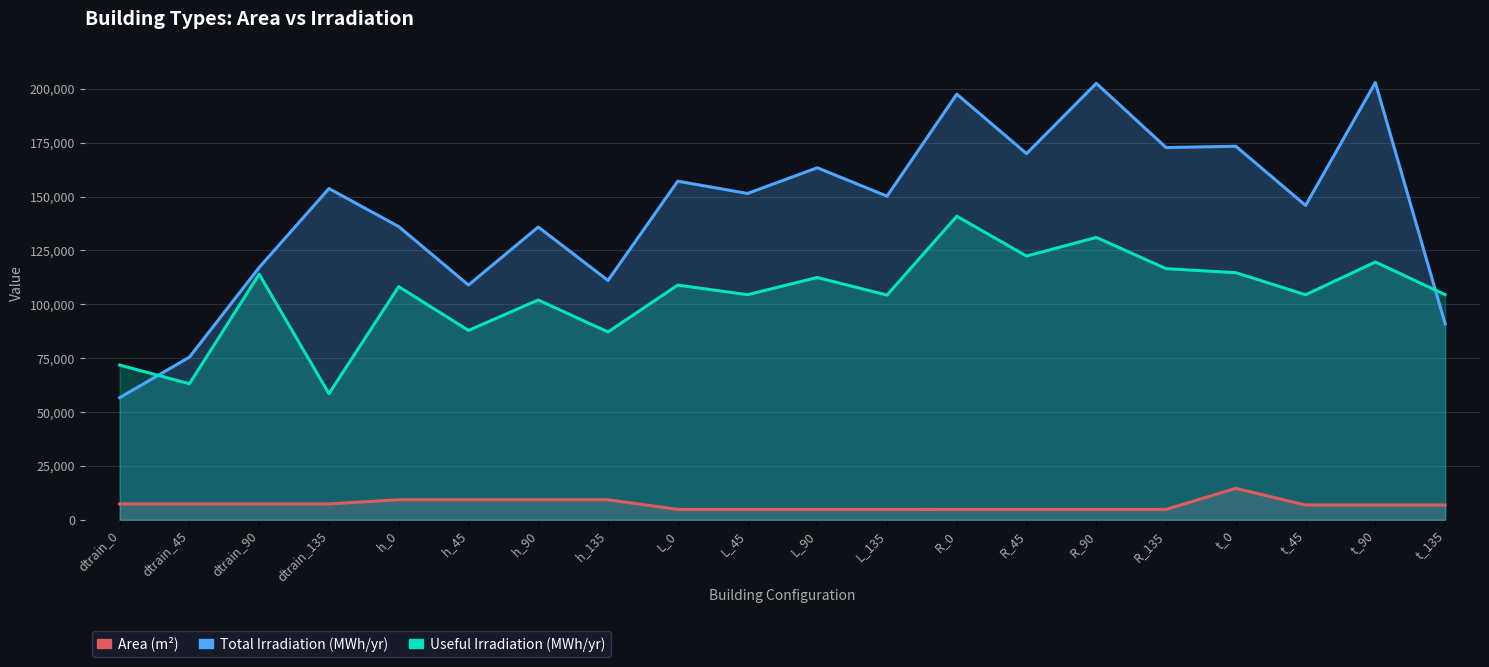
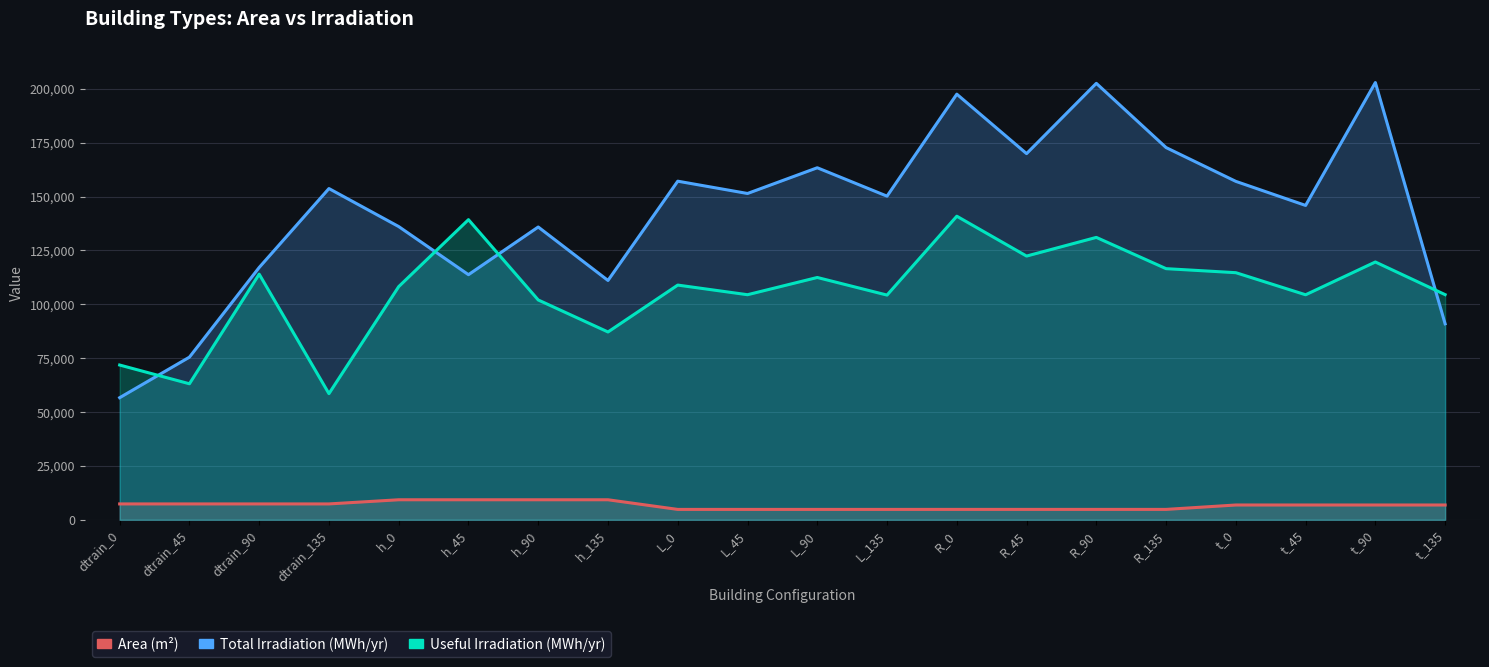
  {
    "Area (m²)": {
      "dtrain_0": "7,000",
      "dtrain_45": "7,000",
      "dtrain_90": "7,000",
      "dtrain_135": "7,000",
      "h_0": "9,000",
      "h_45": "9,000",
      "h_90": "9,000",
      "h_135": "9,000",
      "L_0": "5,000",
      "L_45": "5,000",
      "L_90": "5,000",
      "L_135": "5,000",
      "R_0": "5,000",
      "R_45": "5,000",
      "R_90": "5,000",
      "R_135": "5,000",
-     "t_0": "15,000",
+     "t_0": "7,000",
      "t_45": "7,000",
      "t_90": "7,000",
      "t_135": "7,000"
    },
    "Total Irradiation (MWh/yr)": {
      "dtrain_0": "57,000",
      "dtrain_45": "75,000",
      "dtrain_90": "117,000",
      "dtrain_135": "154,000",
      "h_0": "136,000",
-     "h_45": "109,000",
+     "h_45": "114,000",
      "h_90": "136,000",
      "h_135": "111,000",
      "L_0": "157,000",
      "L_45": "151,000",
      "L_90": "163,000",
      "L_135": "150,000",
      "R_0": "197,000",
      "R_45": "170,000",
      "R_90": "203,000",
      "R_135": "173,000",
-     "t_0": "173,000",
+     "t_0": "157,000",
      "t_45": "146,000",
      "t_90": "203,000",
      "t_135": "91,000"
    },
    "Useful Irradiation (MWh/yr)": {
      "dtrain_0": "72,000",
      "dtrain_45": "63,000",
      "dtrain_90": "114,000",
      "dtrain_135": "59,000",
      "h_0": "108,000",
-     "h_45": "88,000",
+     "h_45": "139,000",
      "h_90": "102,000",
      "h_135": "87,000",
      "L_0": "109,000",
      "L_45": "104,000",
      "L_90": "112,000",
      "L_135": "104,000",
      "R_0": "141,000",
      "R_45": "122,000",
      "R_90": "131,000",
      "R_135": "117,000",
      "t_0": "115,000",
      "t_45": "104,000",
      "t_90": "120,000",
      "t_135": "104,000"
    }
  }
